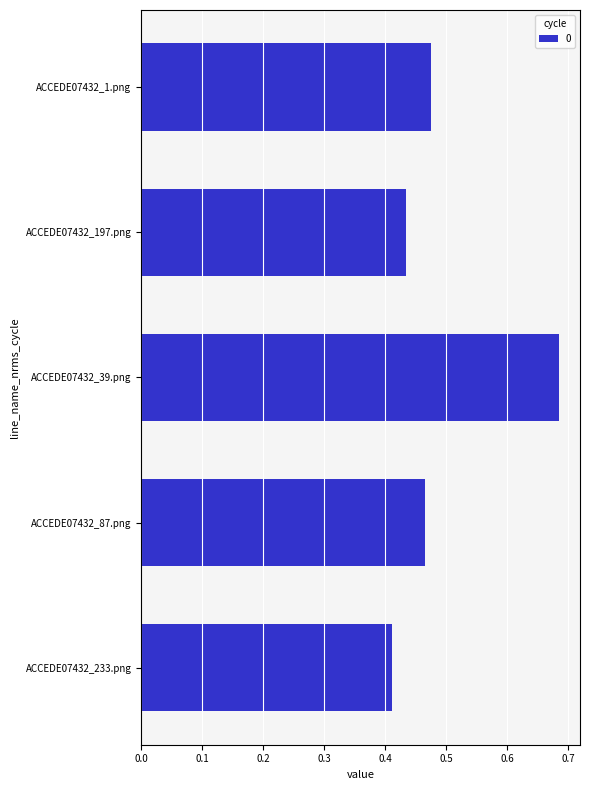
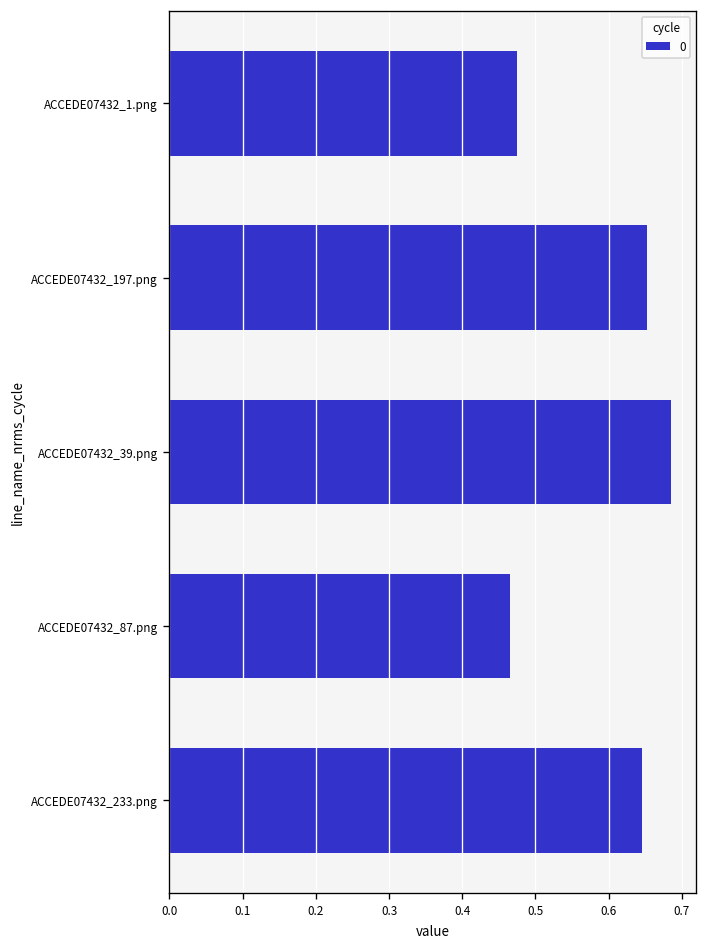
  {
    "ACCEDE07432_1.png": 0.48,
-   "ACCEDE07432_197.png": 0.43,
+   "ACCEDE07432_197.png": 0.65,
    "ACCEDE07432_39.png": 0.69,
    "ACCEDE07432_87.png": 0.47,
-   "ACCEDE07432_233.png": 0.41
+   "ACCEDE07432_233.png": 0.64
  }
